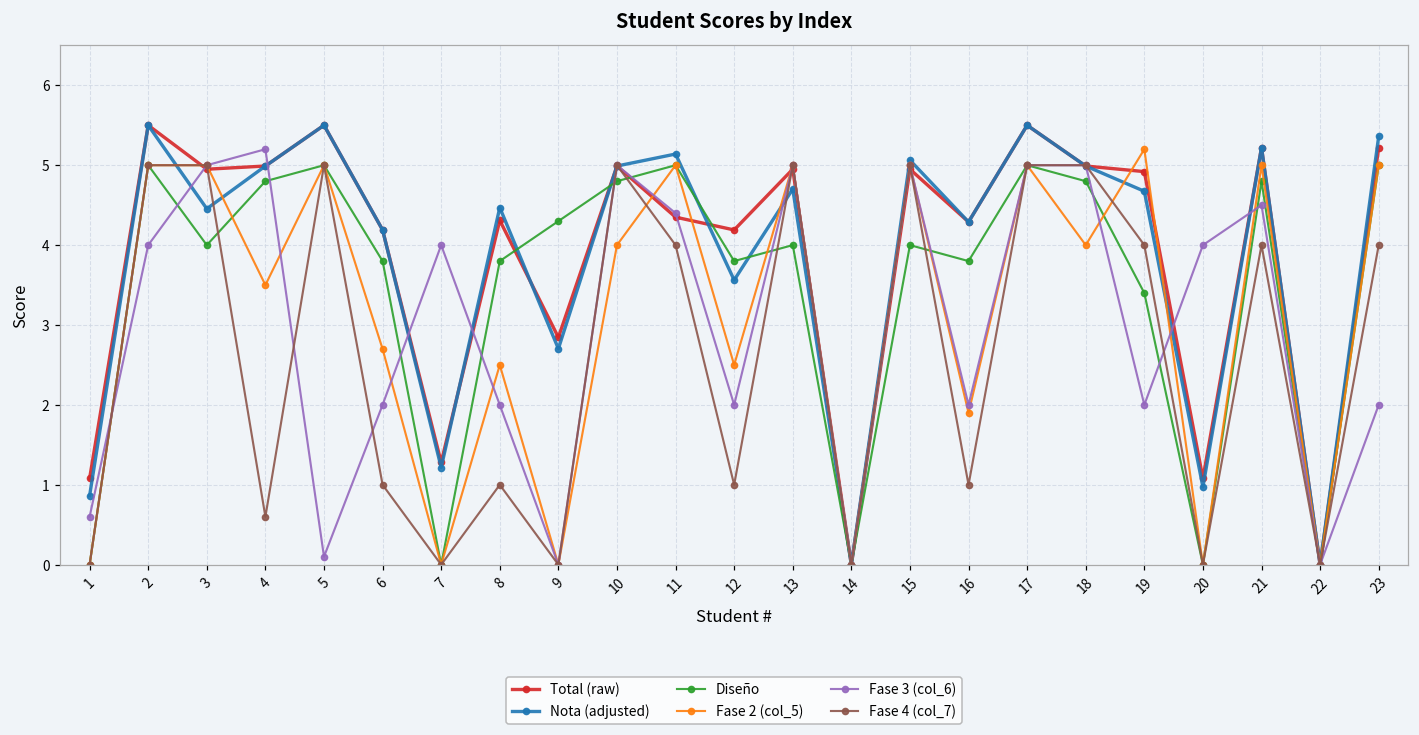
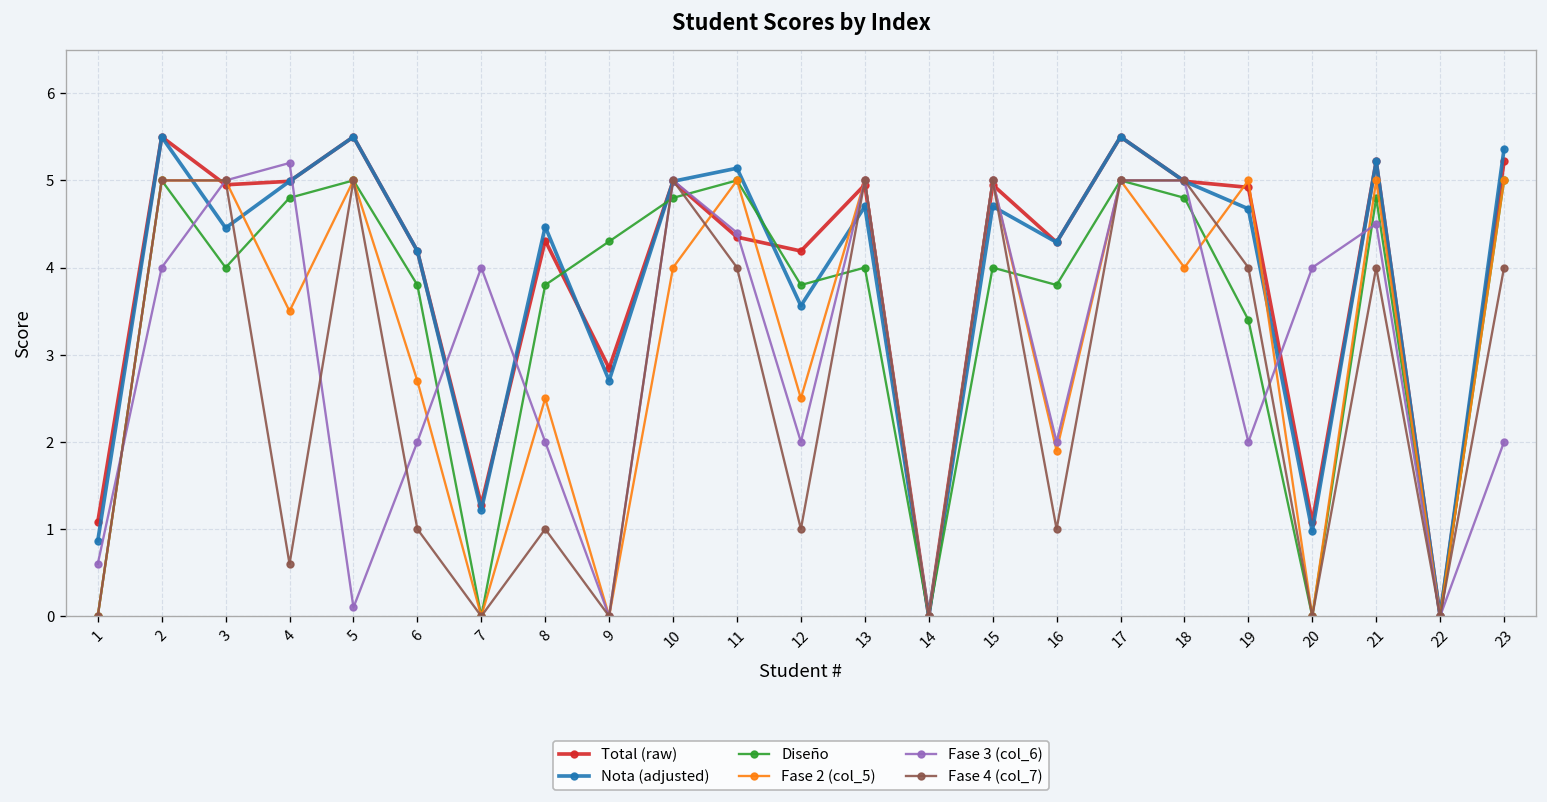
  {
    "Total (raw)": {
      "1": 1.1,
      "3": 5.0,
      "7": 1.3,
      "8": 4.3,
      "9": 2.8,
      "11": 4.4,
      "12": 4.2,
      "13": 5.0,
      "15": 5.0,
      "19": 4.9,
      "20": 1.1,
      "23": 5.2
    },
    "Nota (adjusted)": {
      "1": 0.9,
      "3": 4.5,
      "7": 1.2,
      "8": 4.5,
      "9": 2.7,
      "11": 5.1,
      "12": 3.6,
      "13": 4.7,
-     "15": 5.1,
+     "15": 4.7,
      "19": 4.7,
      "20": 1.0,
      "23": 5.4
    },
    "Diseño": {
      "3": 4.0,
      "4": 4.8,
      "6": 3.8,
      "8": 3.8,
      "9": 4.3,
      "10": 4.8,
      "12": 3.8,
      "13": 4.0,
      "15": 4.0,
      "16": 3.8,
      "18": 4.8,
      "19": 3.4,
      "21": 4.8
    },
    "Fase 2 (col_5)": {
      "4": 3.5,
      "6": 2.7,
      "8": 2.5,
      "10": 4.0,
      "12": 2.5,
      "16": 1.9,
      "18": 4.0,
-     "19": 5.2,
+     "19": 5.0,
      "21": 5.0
    },
    "Fase 3 (col_6)": {
      "1": 0.6,
      "2": 4.0,
      "4": 5.2,
      "5": 0.1,
      "6": 2.0,
      "7": 4.0,
      "8": 2.0,
      "11": 4.4,
      "12": 2.0,
      "16": 2.0,
      "19": 2.0,
      "20": 4.0,
      "21": 4.5,
      "23": 2.0
    },
    "Fase 4 (col_7)": {
      "4": 0.6,
      "6": 1.0,
      "8": 1.0,
      "11": 4.0,
      "12": 1.0,
      "16": 1.0,
      "19": 4.0,
      "21": 4.0,
      "23": 4.0
    }
  }
